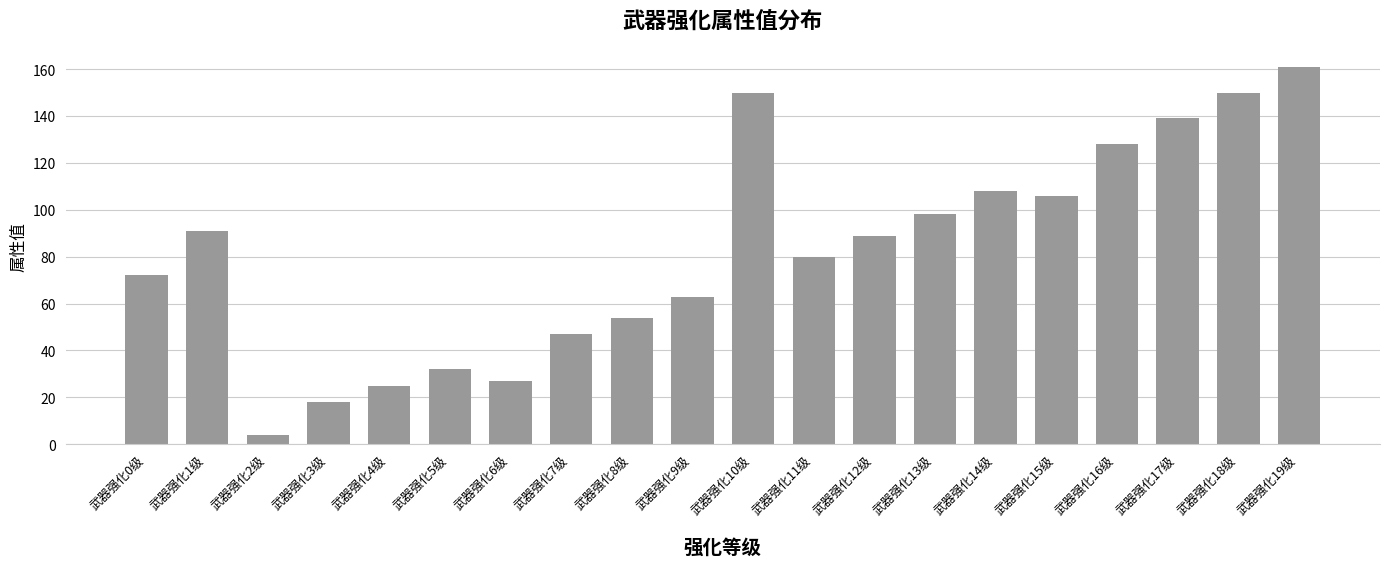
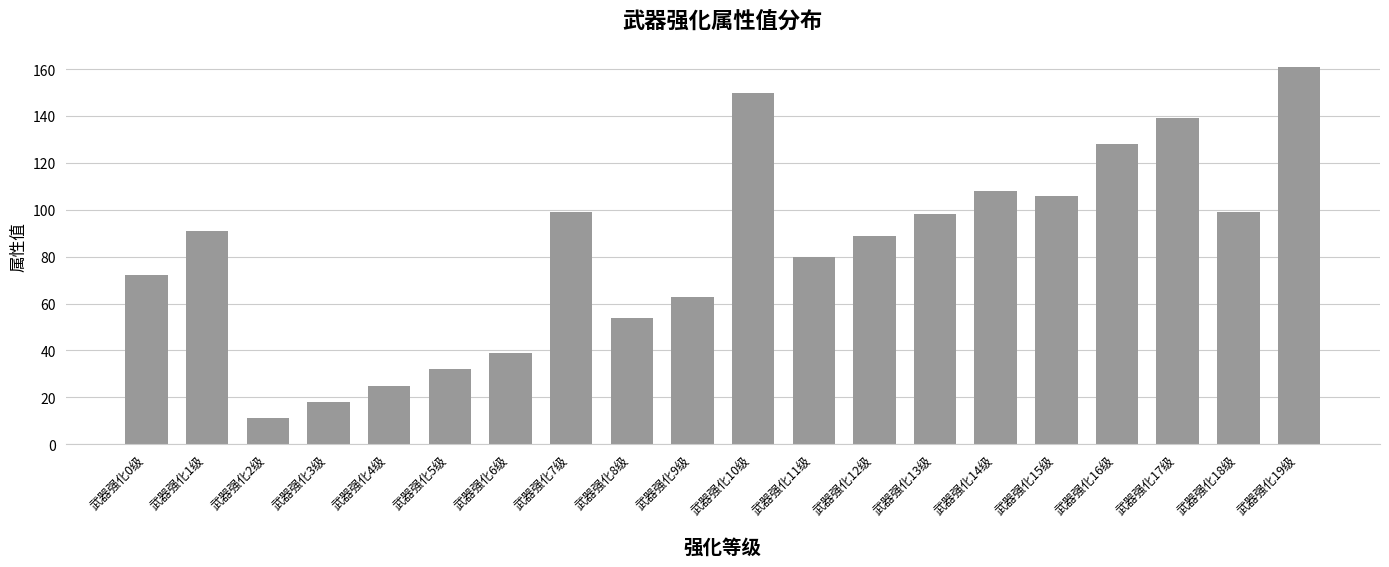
  {
    "武器强化0级": 72,
    "武器强化1级": 91,
-   "武器强化2级": 4,
+   "武器强化2级": 11,
    "武器强化3级": 18,
    "武器强化4级": 25,
    "武器强化5级": 32,
-   "武器强化6级": 27,
-   "武器强化7级": 47,
+   "武器强化6级": 39,
+   "武器强化7级": 99,
    "武器强化8级": 54,
    "武器强化9级": 63,
    "武器强化10级": 150,
    "武器强化11级": 80,
    "武器强化12级": 89,
    "武器强化13级": 98,
    "武器强化14级": 108,
    "武器强化15级": 106,
    "武器强化16级": 128,
    "武器强化17级": 139,
-   "武器强化18级": 150,
+   "武器强化18级": 99,
    "武器强化19级": 161
  }
